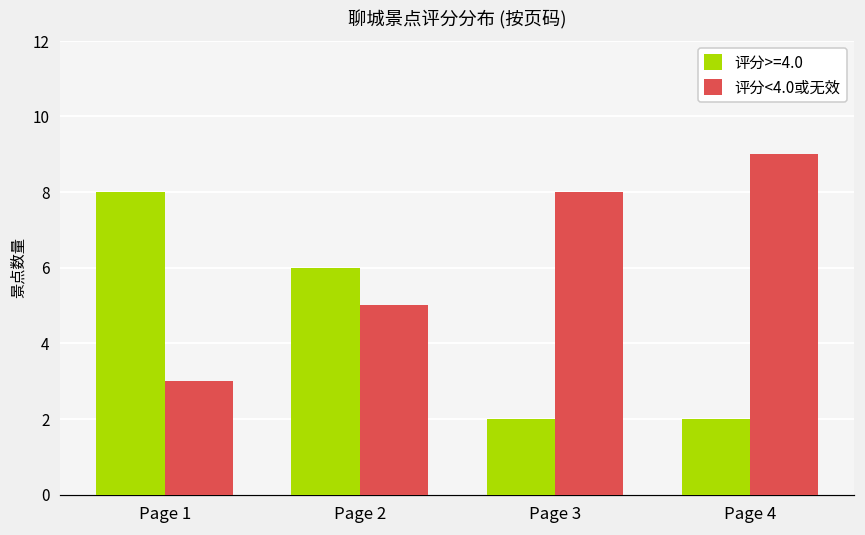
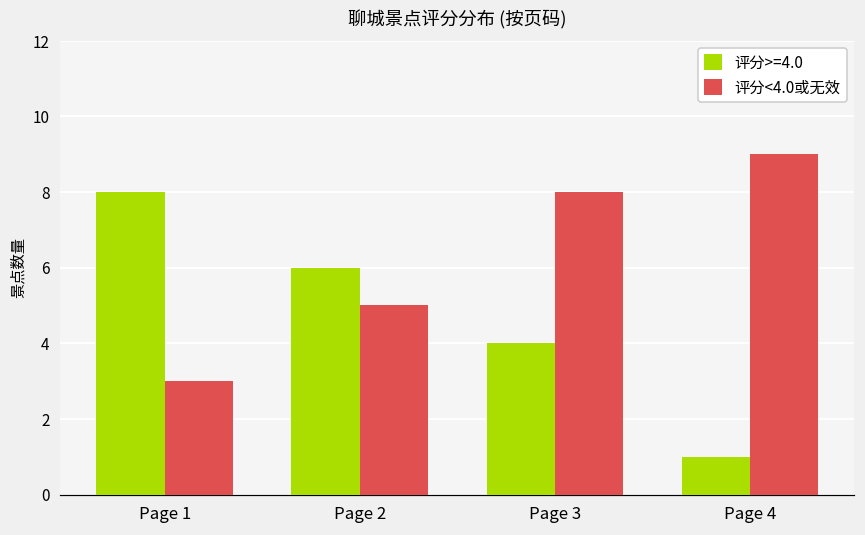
  {
    "评分>=4.0": {
      "Page 1": 8,
      "Page 2": 6,
-     "Page 3": 2,
-     "Page 4": 2
+     "Page 3": 4,
+     "Page 4": 1
    },
    "评分<4.0或无效": {
      "Page 1": 3,
      "Page 2": 5,
      "Page 3": 8,
      "Page 4": 9
    }
  }
